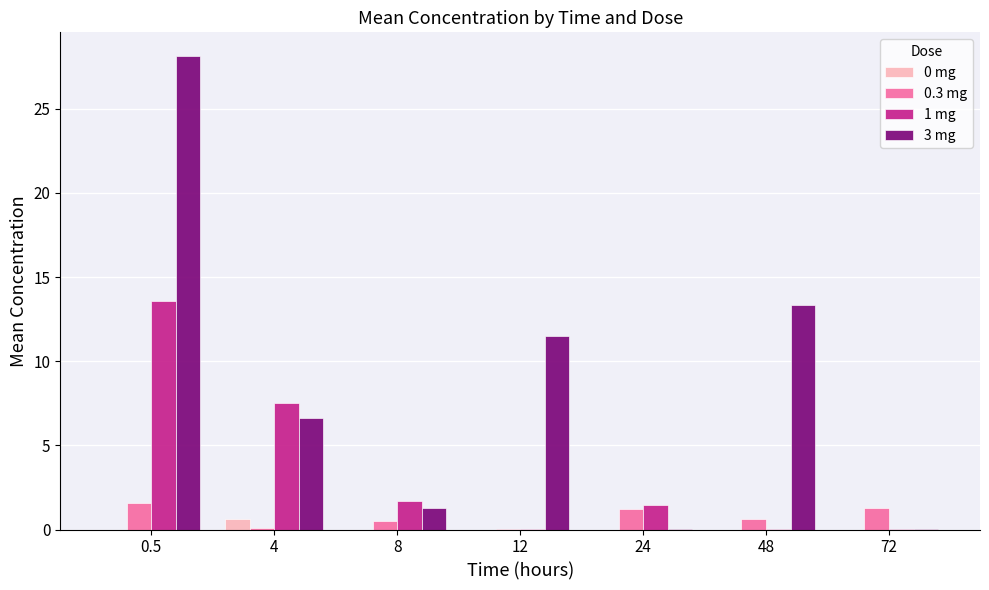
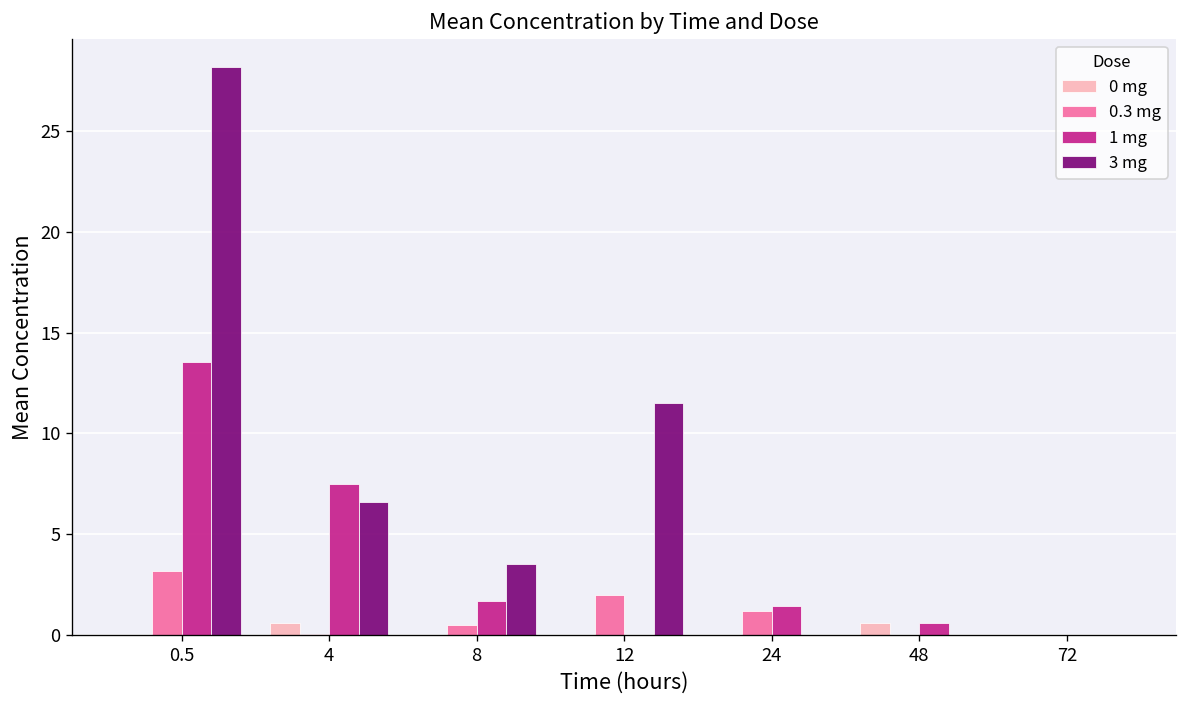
  {
    "0 mg": {
      "4": 0.6,
      "8": 0.0,
      "12": 0.0,
      "24": 0.0,
-     "48": 0.0,
+     "48": 0.6,
      "72": 0.0
    },
    "0.3 mg": {
-     "0.5": 1.6,
+     "0.5": 3.2,
      "8": 0.5,
-     "12": 0.0,
+     "12": 2.0,
      "24": 1.2,
-     "48": 0.6,
-     "72": 1.3
+     "48": 0.0,
+     "72": 0.0
    },
    "1 mg": {
      "0.5": 13.6,
      "4": 7.5,
      "8": 1.7,
      "24": 1.5,
-     "48": 0.0
+     "48": 0.6
    },
    "3 mg": {
      "0.5": 28.1,
      "4": 6.6,
-     "8": 1.3,
+     "8": 3.6,
      "12": 11.5,
-     "48": 13.4
+     "48": 0.0
    }
  }
